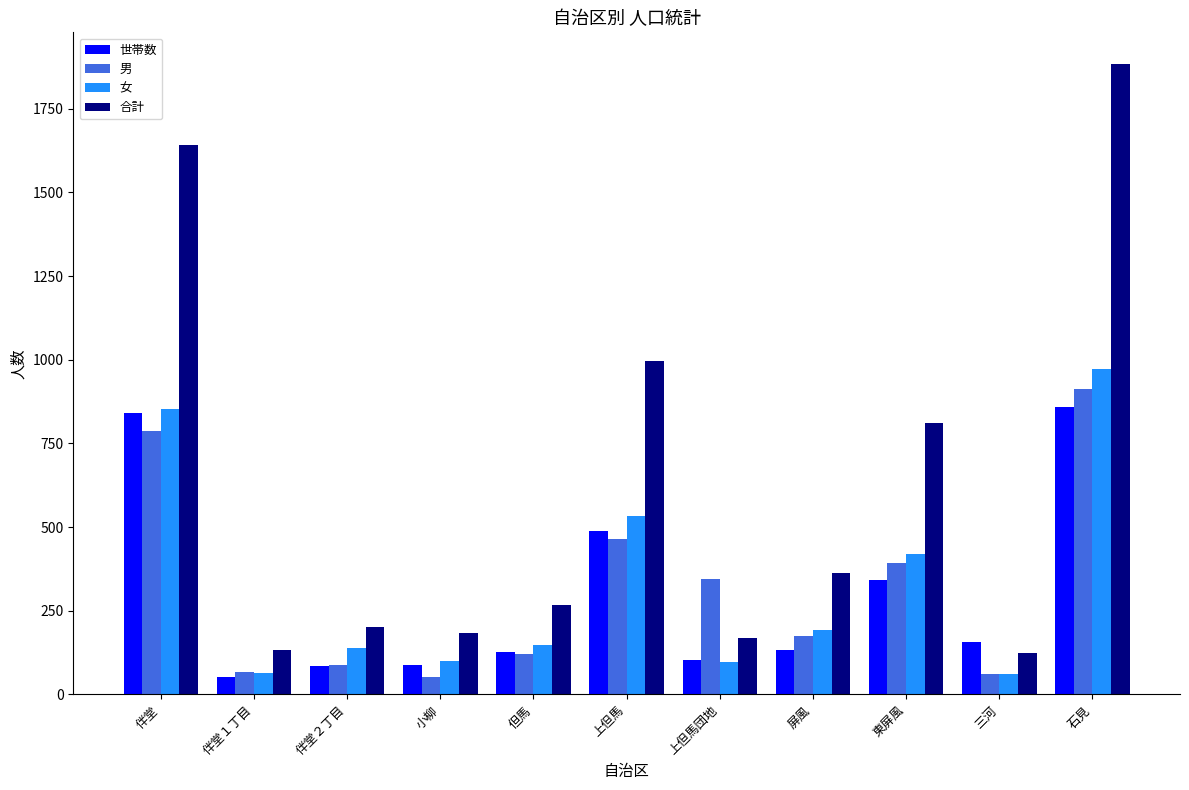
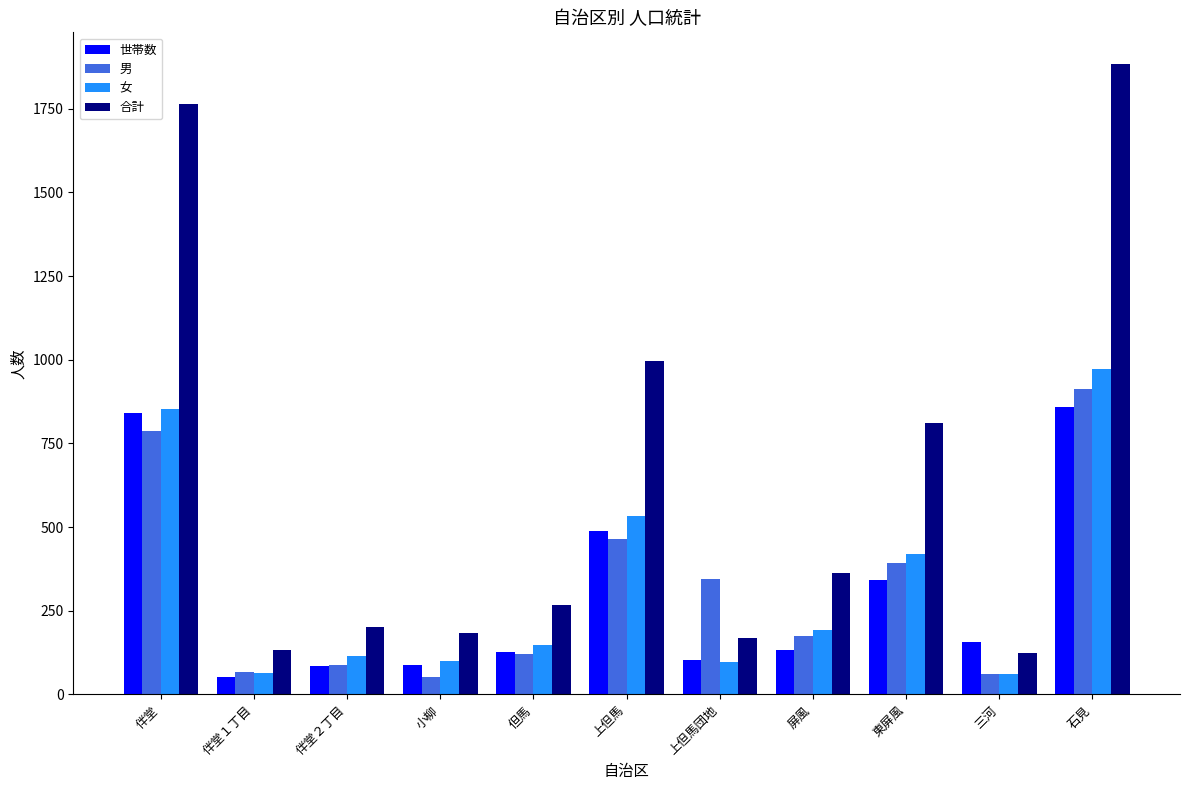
  {
    "世帯数": {
      "伴堂": 840,
      "伴堂１丁目": 50,
      "伴堂２丁目": 90,
      "小柳": 90,
      "但馬": 130,
      "上但馬": 490,
      "上但馬団地": 100,
      "屏風": 130,
      "東屏風": 340,
      "三河": 160,
      "石見": 860
    },
    "男": {
      "伴堂": 790,
      "伴堂１丁目": 70,
      "伴堂２丁目": 90,
      "小柳": 50,
      "但馬": 120,
      "上但馬": 460,
      "上但馬団地": 350,
      "屏風": 170,
      "東屏風": 390,
      "三河": 60,
      "石見": 910
    },
    "女": {
      "伴堂": 850,
      "伴堂１丁目": 70,
-     "伴堂２丁目": 140,
+     "伴堂２丁目": 110,
      "小柳": 100,
      "但馬": 150,
      "上但馬": 530,
      "上但馬団地": 100,
      "屏風": 190,
      "東屏風": 420,
      "三河": 60,
      "石見": 970
    },
    "合計": {
-     "伴堂": 1640,
+     "伴堂": 1760,
      "伴堂１丁目": 130,
      "伴堂２丁目": 200,
      "小柳": 180,
      "但馬": 270,
      "上但馬": 1000,
      "上但馬団地": 170,
      "屏風": 360,
      "東屏風": 810,
      "三河": 120,
      "石見": 1880
    }
  }
